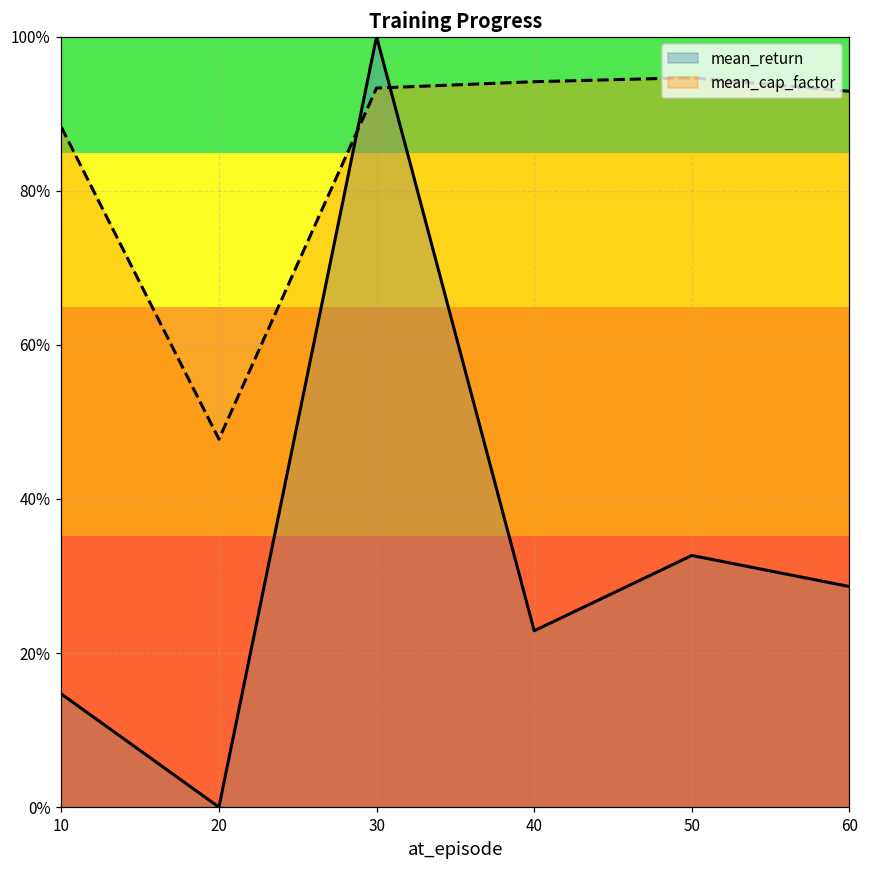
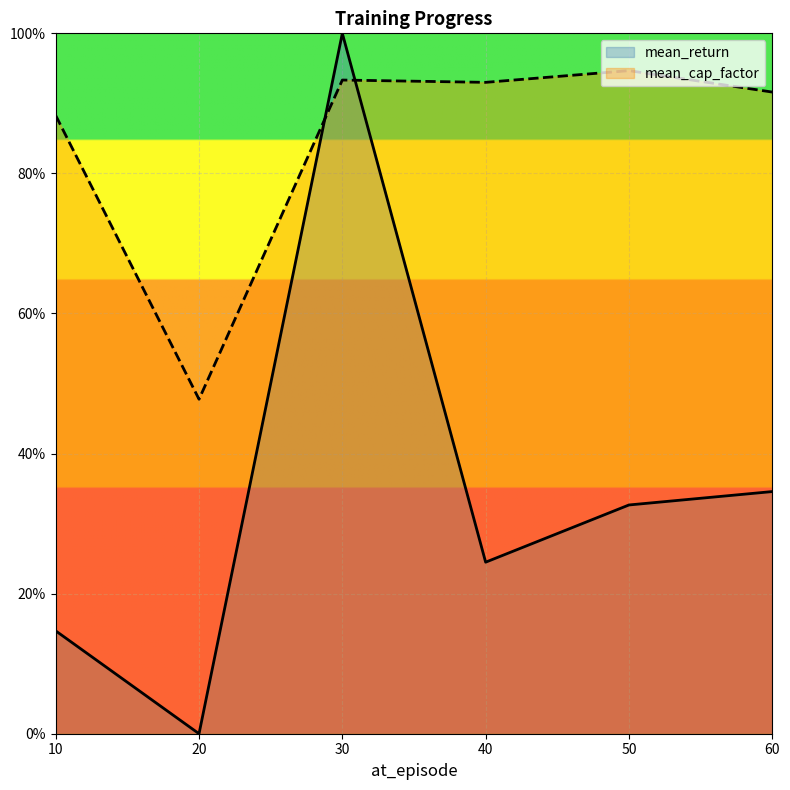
  {
    "mean_return": {
      "10": "15%",
      "20": "0%",
      "30": "100%",
-     "40": "23%",
+     "40": "24%",
      "50": "33%",
-     "60": "29%"
+     "60": "35%"
    },
    "mean_cap_factor": {
      "10": "88%",
      "20": "48%",
      "30": "93%",
-     "40": "94%",
-     "60": "93%"
+     "40": "93%",
+     "60": "92%"
    }
  }
